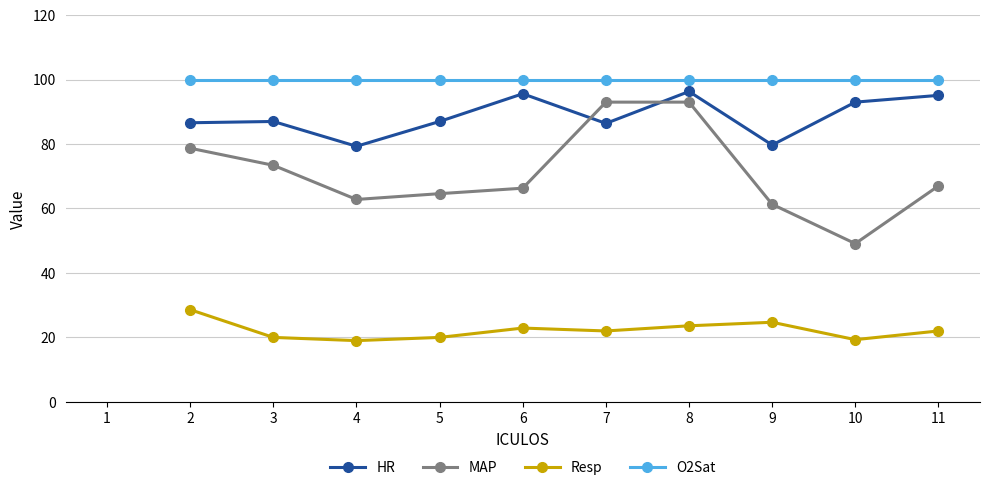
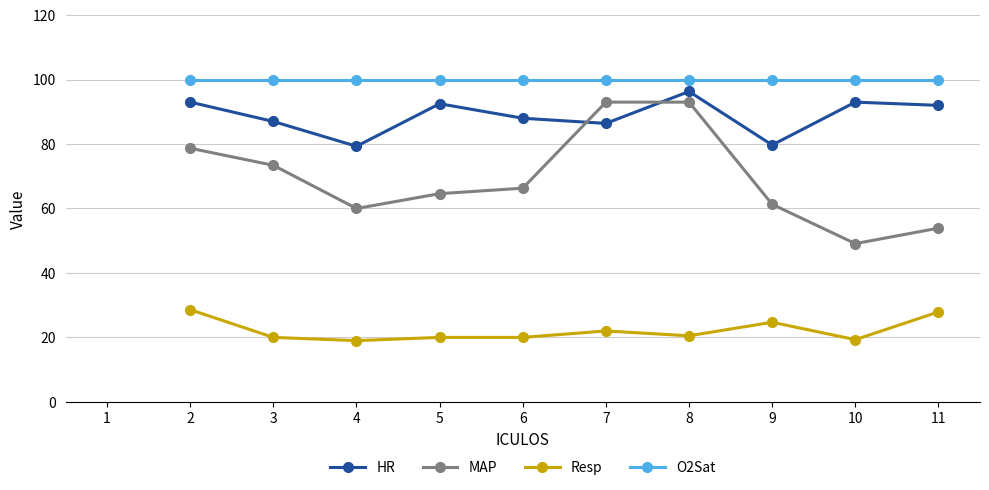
  {
    "HR": {
-     "2": 87,
+     "2": 93,
      "3": 87,
      "4": 79,
-     "5": 87,
-     "6": 96,
+     "5": 93,
+     "6": 88,
      "7": 86,
      "8": 96,
      "9": 80,
      "10": 93,
-     "11": 95
+     "11": 92
    },
    "MAP": {
      "2": 79,
      "3": 73,
-     "4": 63,
+     "4": 60,
      "5": 65,
      "6": 66,
      "7": 93,
      "8": 93,
      "9": 61,
      "10": 49,
-     "11": 67
+     "11": 54
    },
    "Resp": {
      "2": 29,
      "3": 20,
      "4": 19,
      "5": 20,
-     "6": 23,
+     "6": 20,
      "7": 22,
-     "8": 24,
+     "8": 21,
      "9": 25,
      "10": 19,
-     "11": 22
+     "11": 28
    },
    "O2Sat": {
      "2": 100,
      "3": 100,
      "4": 100,
      "5": 100,
      "6": 100,
      "7": 100,
      "8": 100,
      "9": 100,
      "10": 100,
      "11": 100
    }
  }
